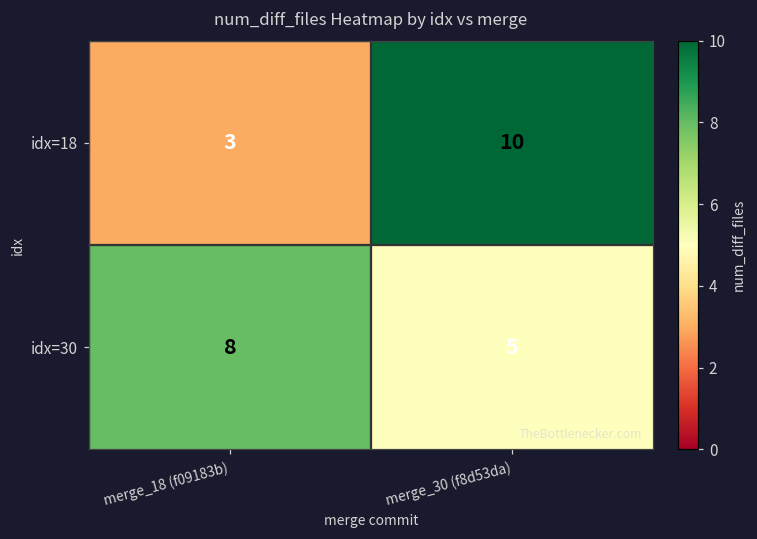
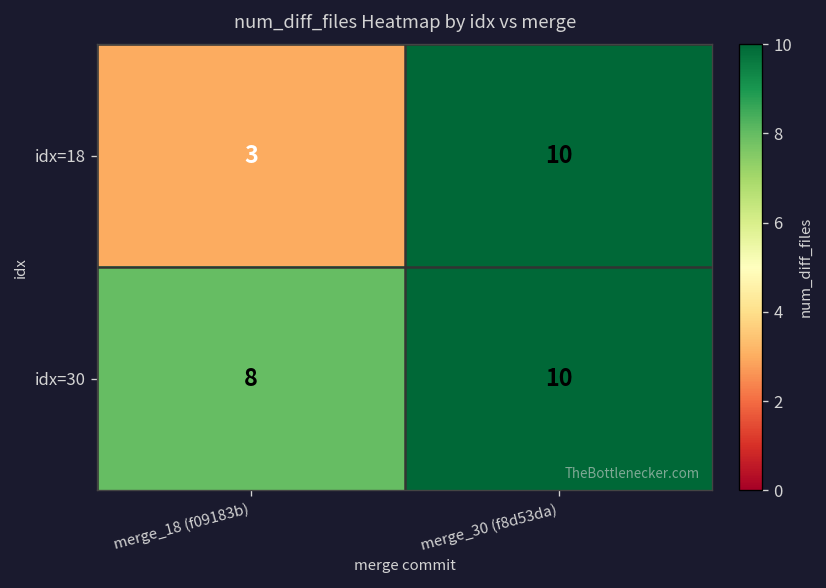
  {
    "idx=18": {
      "merge_18 (f09183b)": 3,
      "merge_30 (f8d53da)": 10
    },
    "idx=30": {
      "merge_18 (f09183b)": 8,
-     "merge_30 (f8d53da)": 5
+     "merge_30 (f8d53da)": 10
    }
  }
